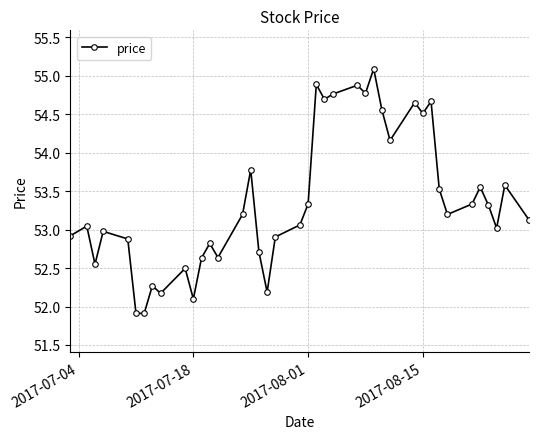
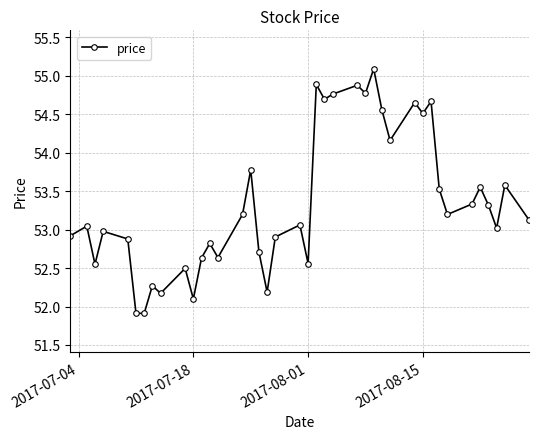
  {
    "2017-07-18": 52.1,
-   "2017-08-01": 53.3,
+   "2017-08-01": 52.6,
    "2017-08-15": 54.5
  }
